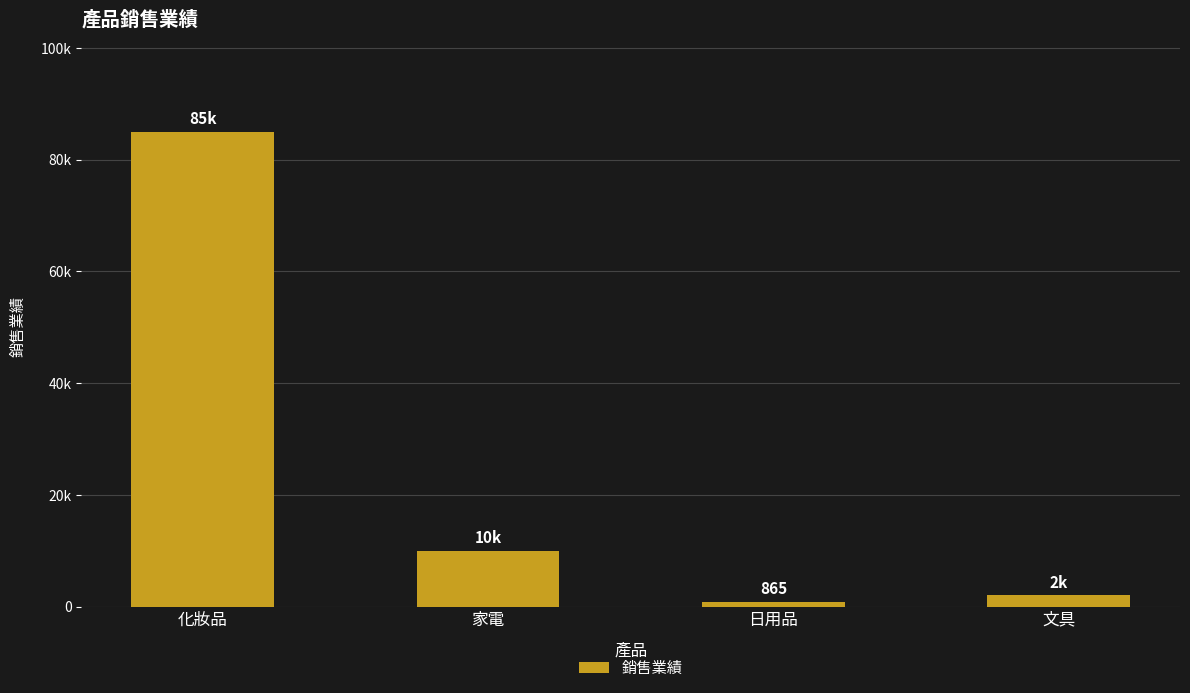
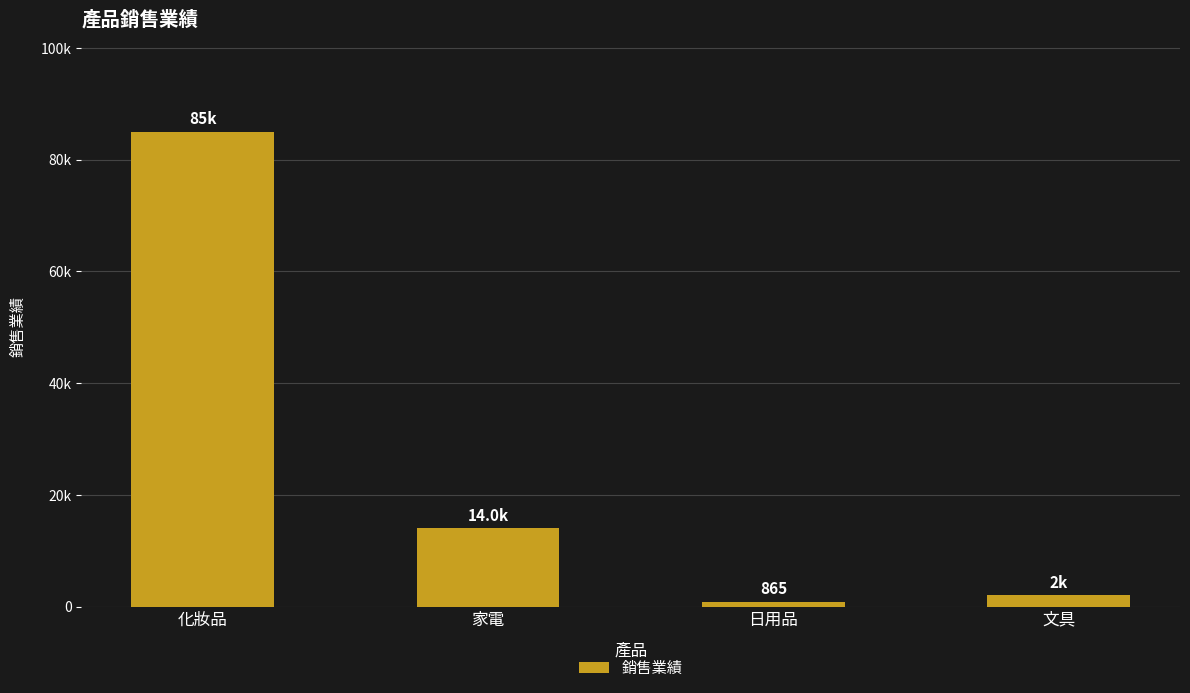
  {
    "化妝品": "85k",
-   "家電": "10k",
+   "家電": "14.0k",
    "日用品": "865",
    "文具": "2k"
  }
